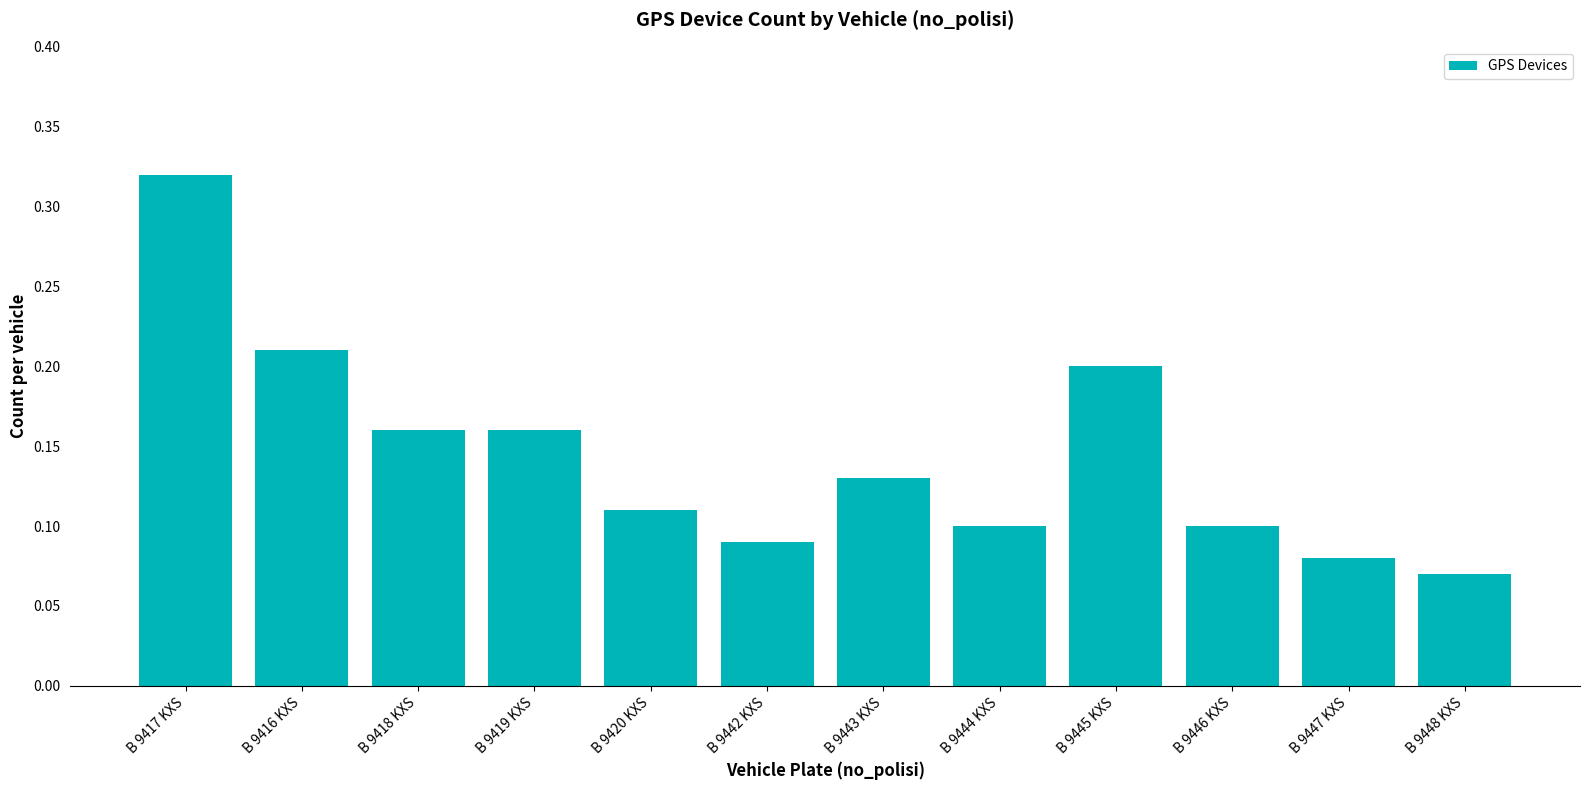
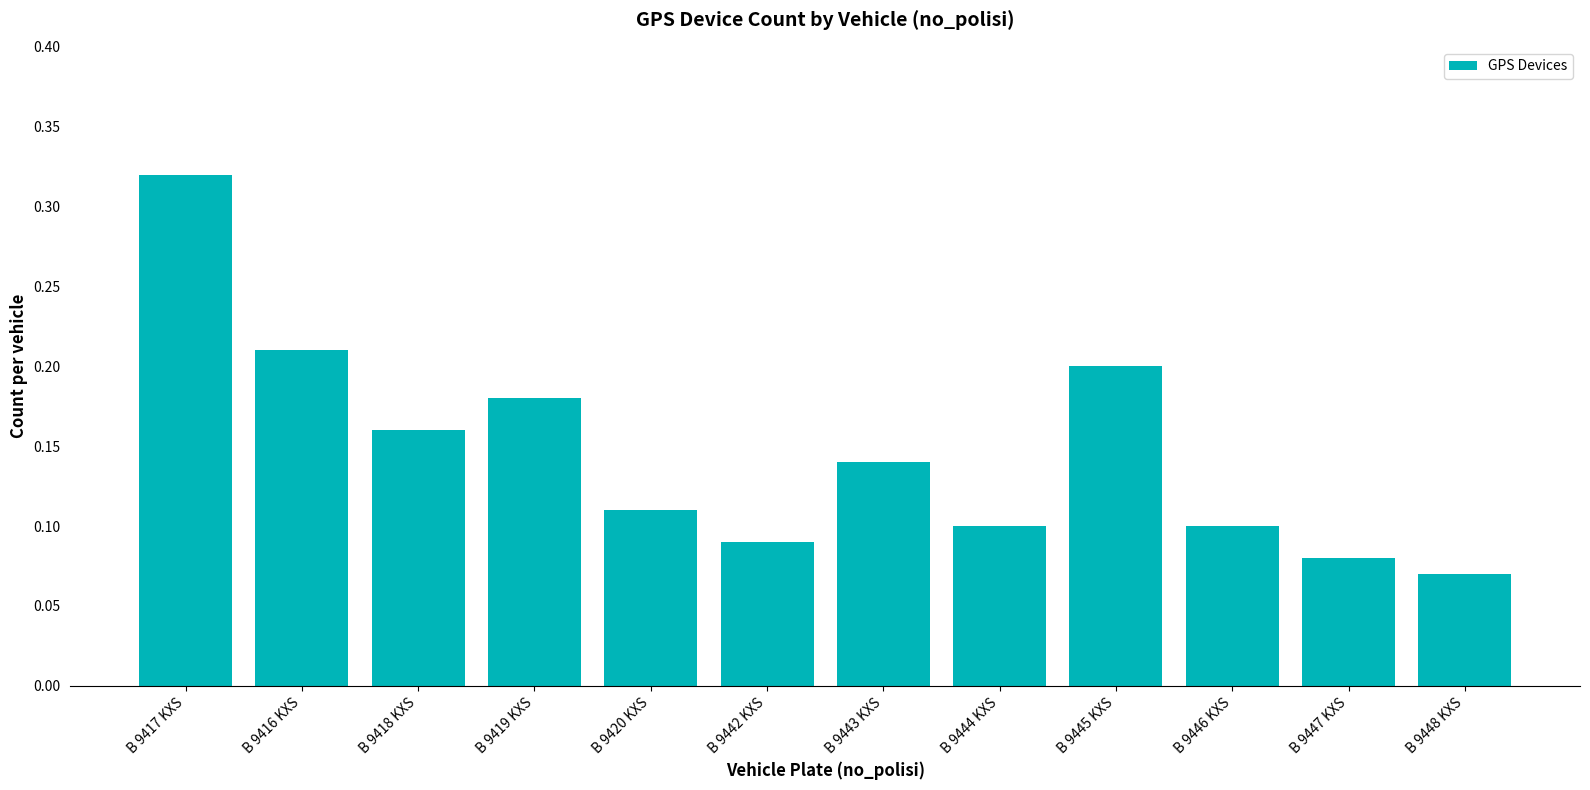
  {
    "B 9417 KXS": 0.32,
    "B 9416 KXS": 0.21,
    "B 9418 KXS": 0.16,
-   "B 9419 KXS": 0.16,
+   "B 9419 KXS": 0.18,
    "B 9420 KXS": 0.11,
    "B 9442 KXS": 0.09,
-   "B 9443 KXS": 0.13,
+   "B 9443 KXS": 0.14,
    "B 9444 KXS": 0.10,
    "B 9445 KXS": 0.20,
    "B 9446 KXS": 0.10,
    "B 9447 KXS": 0.08,
    "B 9448 KXS": 0.07
  }
